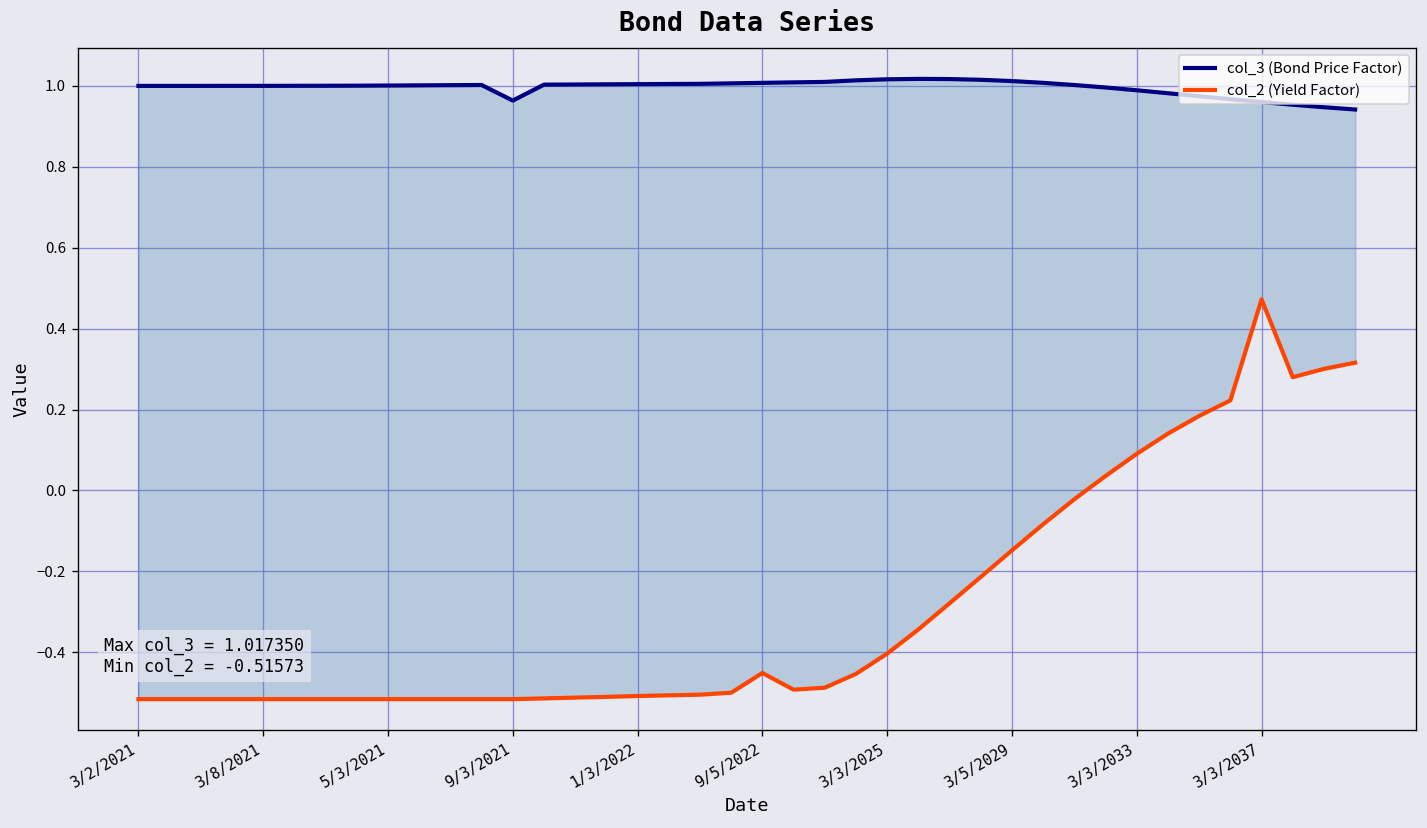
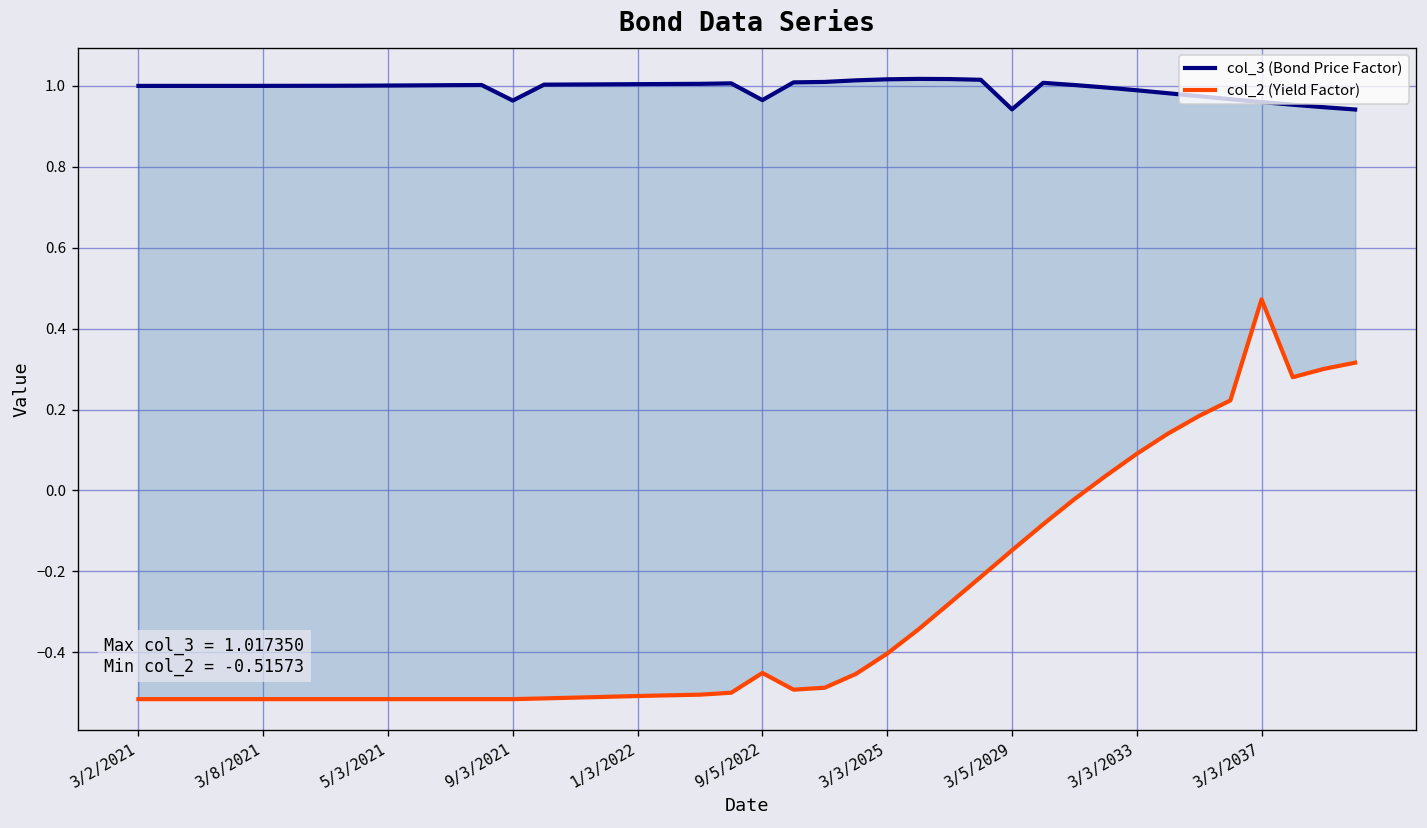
  {
    "col_3 (Bond Price Factor)": {
      "3/2/2021": 1.00,
      "3/8/2021": 1.00,
      "5/3/2021": 1.00,
      "9/3/2021": 0.96,
      "1/3/2022": 1.00,
-     "9/5/2022": 1.01,
+     "9/5/2022": 0.96,
      "3/3/2025": 1.02,
-     "3/5/2029": 1.01,
+     "3/5/2029": 0.94,
      "3/3/2033": 0.99
    },
    "col_2 (Yield Factor)": {
      "5/3/2021": -0.52,
      "9/3/2021": -0.52,
      "1/3/2022": -0.51,
      "9/5/2022": -0.45,
      "3/3/2025": -0.40,
      "3/5/2029": -0.15,
      "3/3/2033": 0.09,
      "3/3/2037": 0.47
    }
  }
